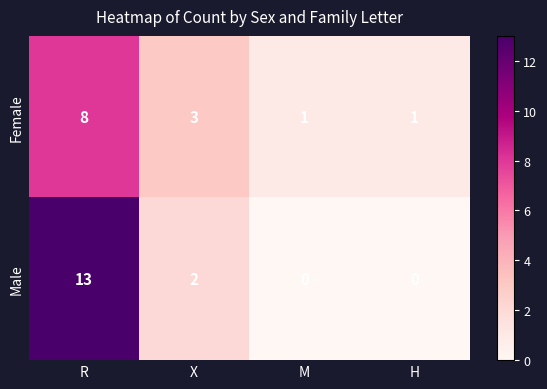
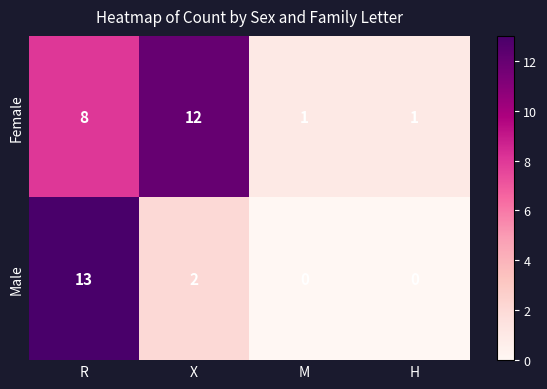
  {
    "Female": {
      "R": 8,
-     "X": 3
+     "X": 12
    },
    "Male": {
      "R": 13
    }
  }
